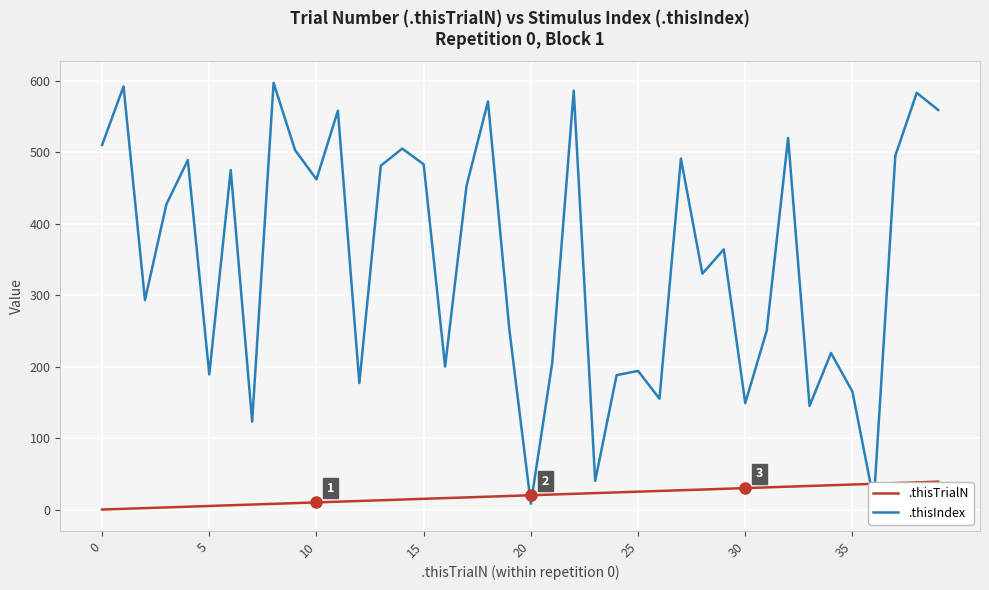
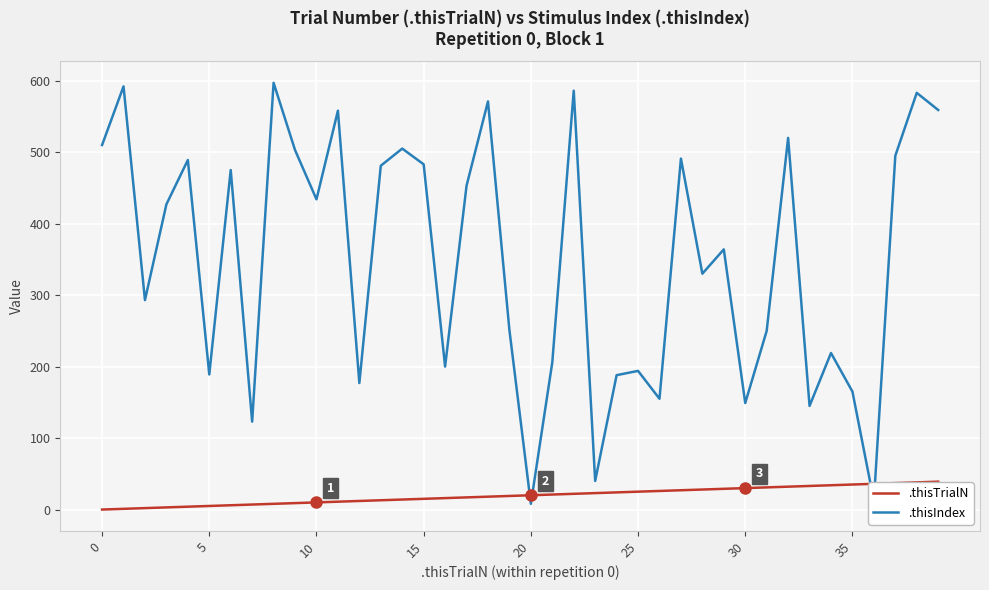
  {
    ".thisIndex": {
      "0": 510,
      "5": 190,
-     "10": 460,
+     "10": 430,
      "15": 480,
      "20": 10,
      "25": 190,
      "30": 150,
      "35": 170
    }
  }
